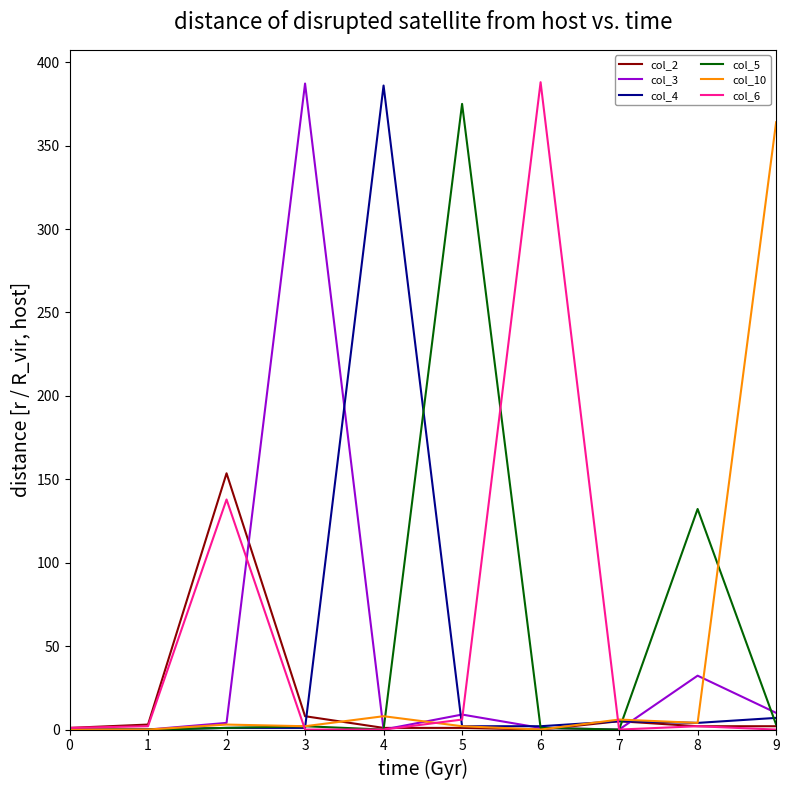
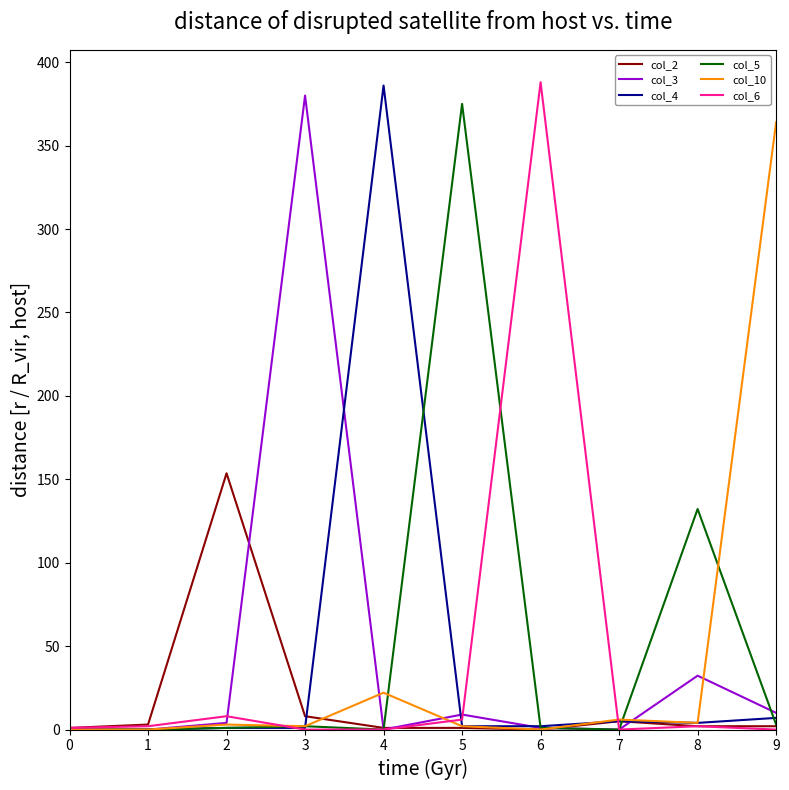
  {
    "col_2": {
      "2": 154,
      "3": 8
    },
    "col_3": {
-     "3": 387,
+     "3": 380,
      "5": 9,
      "8": 32,
      "9": 10
    },
    "col_4": {
      "4": 386,
      "9": 7
    },
    "col_5": {
      "5": 375,
      "8": 132
    },
    "col_10": {
-     "4": 8,
+     "4": 22,
      "9": 364
    },
    "col_6": {
-     "2": 138,
+     "2": 8,
      "5": 6,
      "6": 388,
      "9": 0
    }
  }
